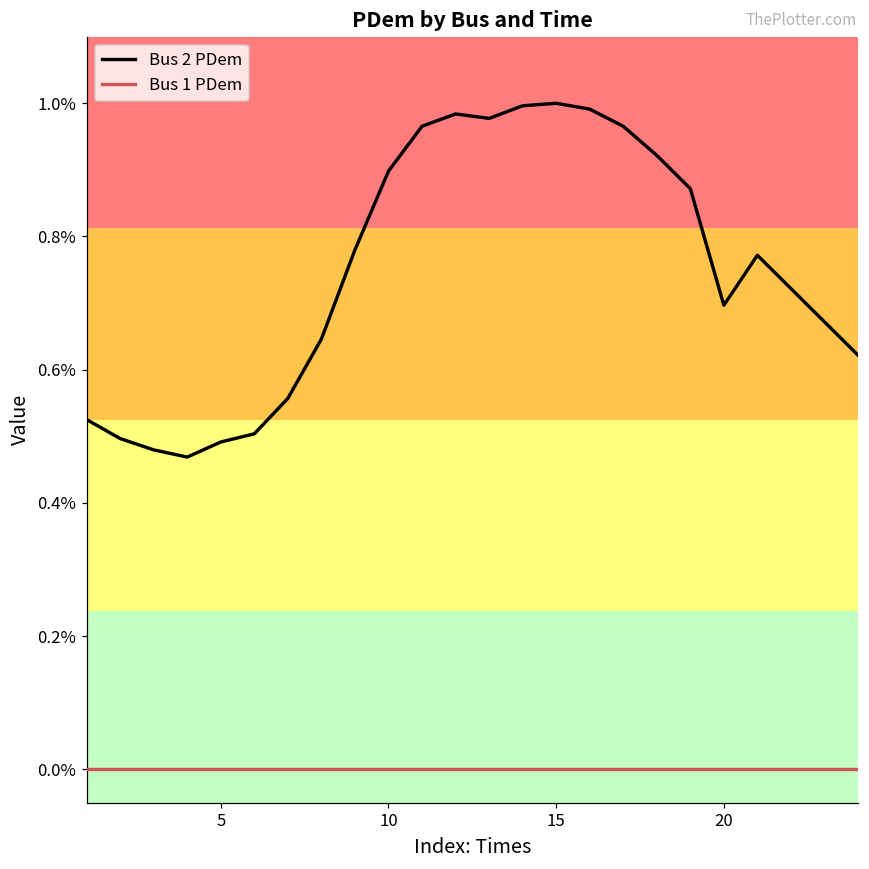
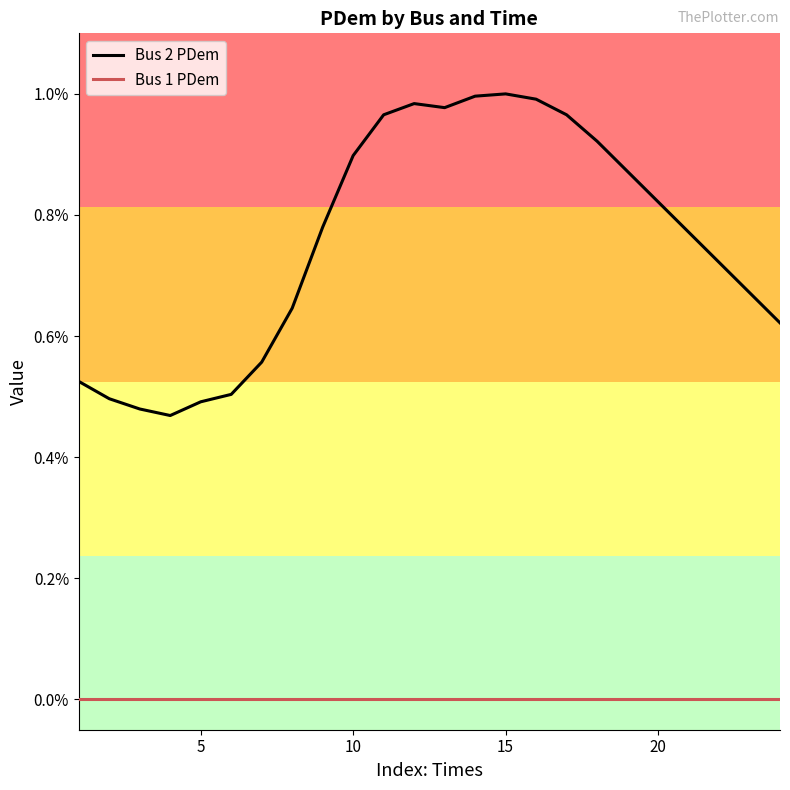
  {
    "Bus 2 PDem": {
      "5": "0.49%",
      "10": "0.90%",
      "15": "1.00%",
-     "20": "0.70%"
+     "20": "0.82%"
    },
    "Bus 1 PDem": {
      "5": "0.00%",
      "10": "0.00%",
      "15": "0.00%",
      "20": "0.00%"
    }
  }
